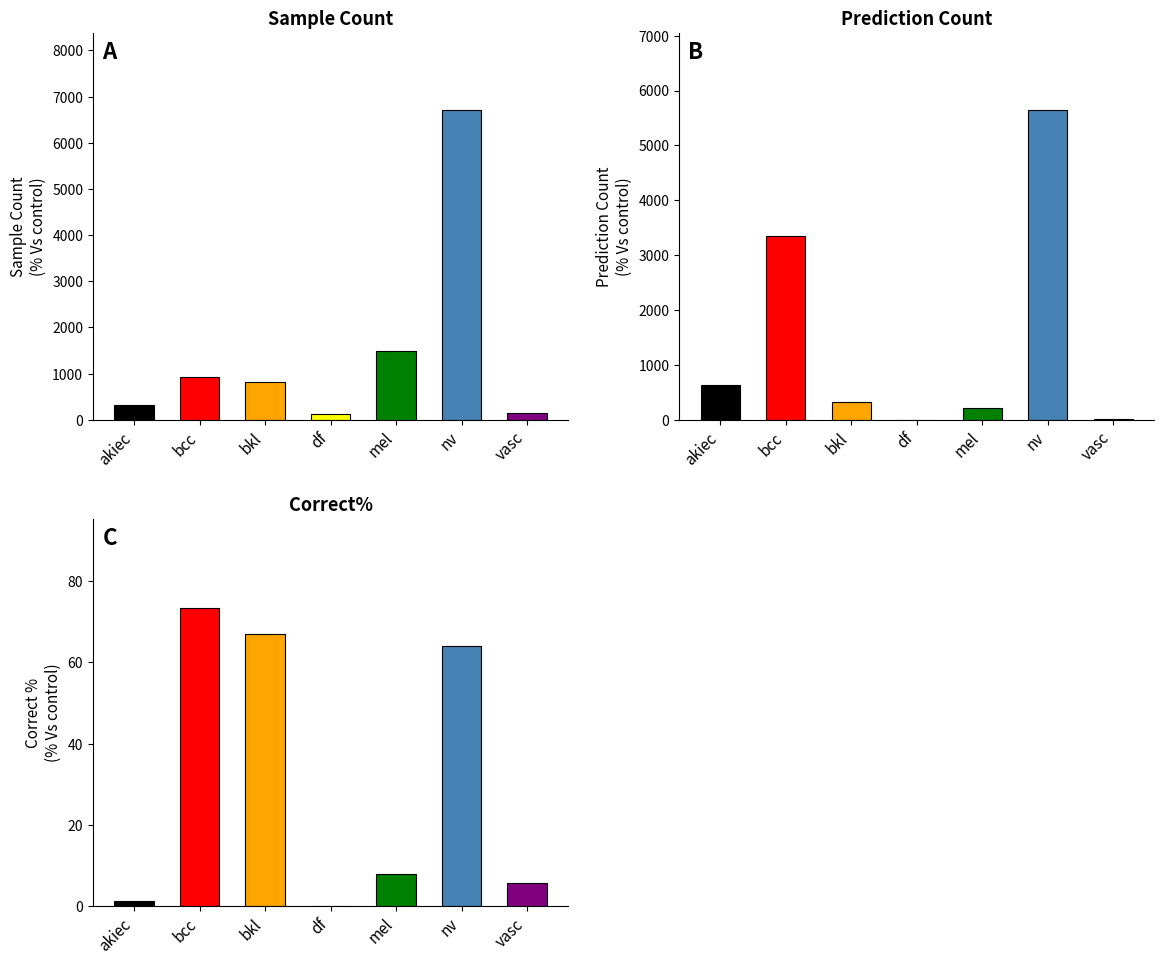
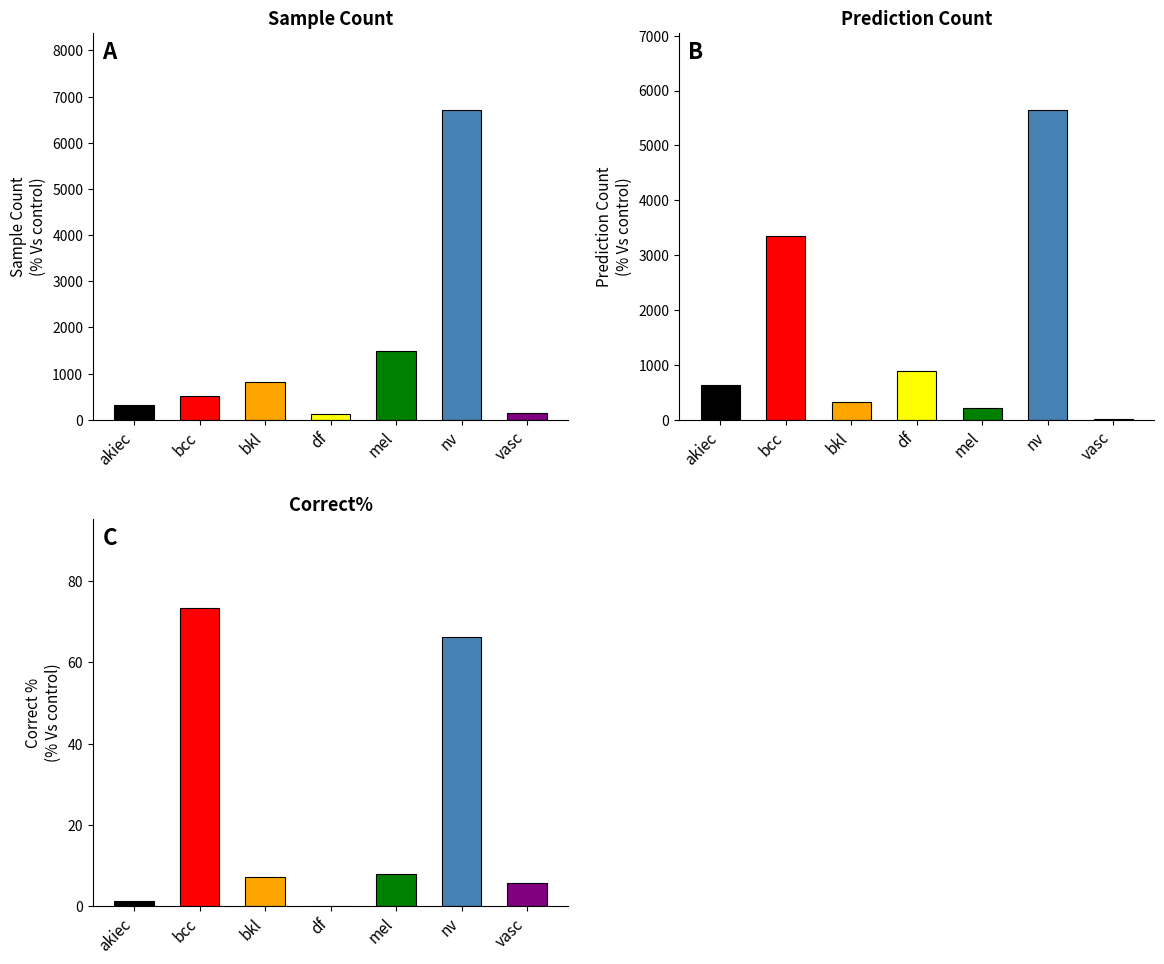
  {
    "Sample Count": {
      "akiec": 300,
-     "bcc": 900,
+     "bcc": 500,
      "bkl": 800,
      "df": 100,
      "mel": 1500,
      "nv": 6700,
      "vasc": 100
    },
    "Prediction Count": {
      "akiec": 600,
      "bcc": 3400,
      "bkl": 300,
-     "df": 0,
+     "df": 900,
      "mel": 200,
      "nv": 5600
    },
    "Correct%": {
      "akiec": 1,
      "bcc": 73,
-     "bkl": 67,
+     "bkl": 7,
      "df": 0,
      "mel": 8,
-     "nv": 64,
+     "nv": 66,
      "vasc": 6
    }
  }
